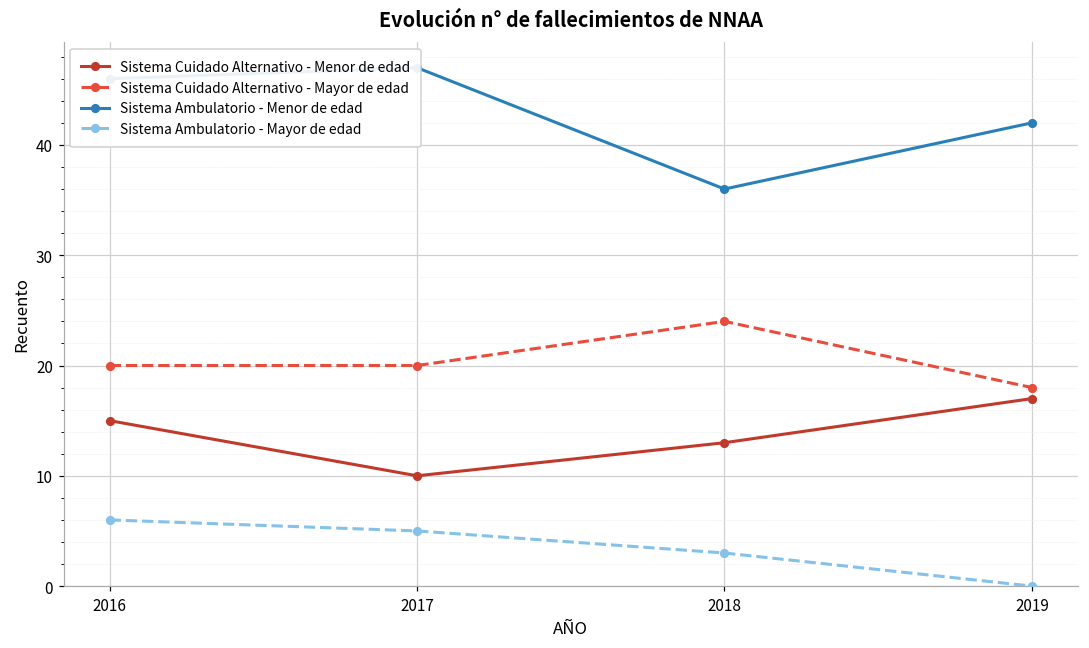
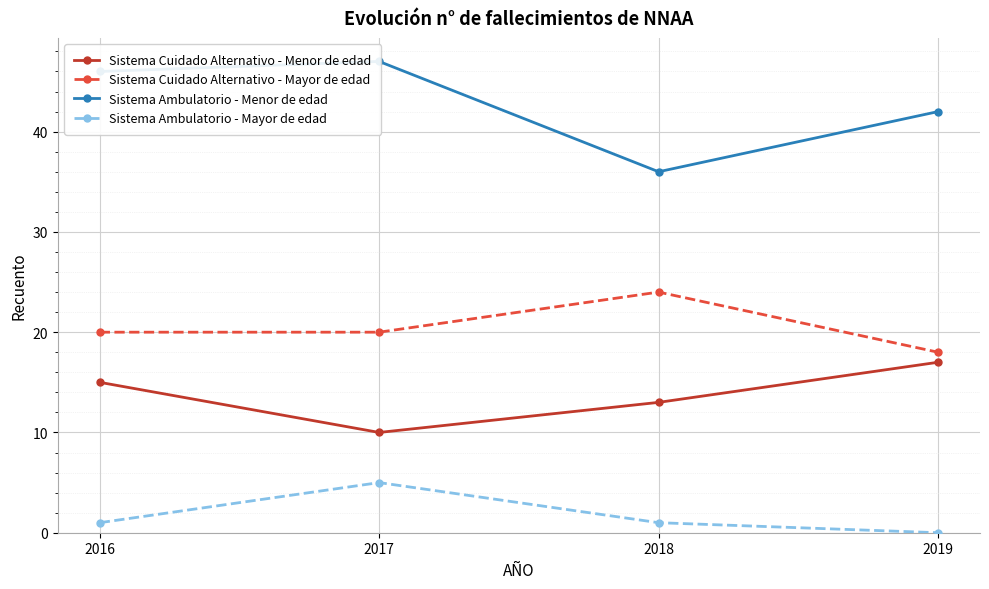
  {
    "Sistema Ambulatorio - Menor de edad": {
      "2018": 36,
      "2019": 42
    },
    "Sistema Ambulatorio - Mayor de edad": {
-     "2016": 6,
+     "2016": 1,
      "2017": 5,
-     "2018": 3,
+     "2018": 1,
      "2019": 0
    }
  }
